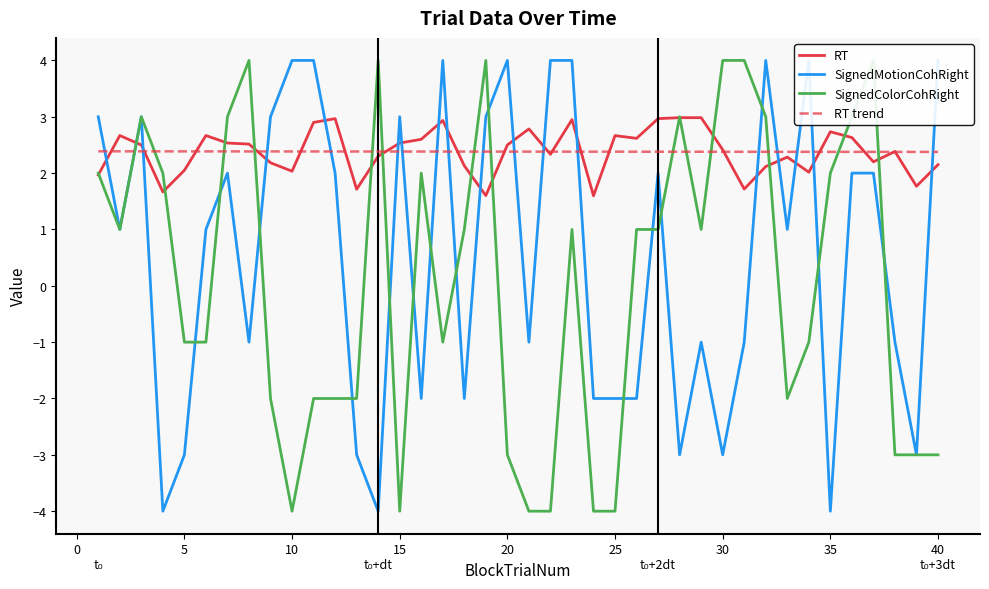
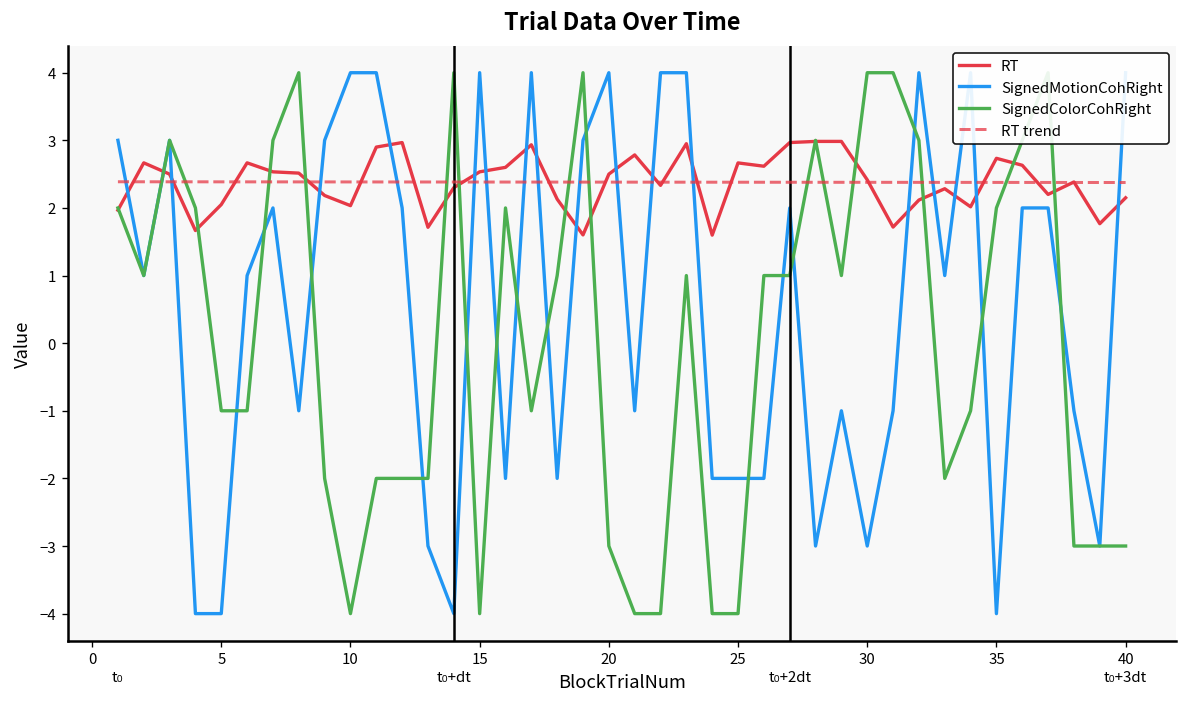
  {
    "SignedMotionCohRight": {
-     "5": -3,
+     "5": -4,
      "10": 4,
-     "15": 3,
+     "15": 4,
      "20": 4,
      "25": -2,
      "30": -3,
      "35": -4
    },
    "SignedColorCohRight": {
      "5": -1,
      "10": -4,
      "15": -4,
      "20": -3,
      "25": -4,
      "30": 4,
      "35": 2,
      "40": -3
    }
  }
